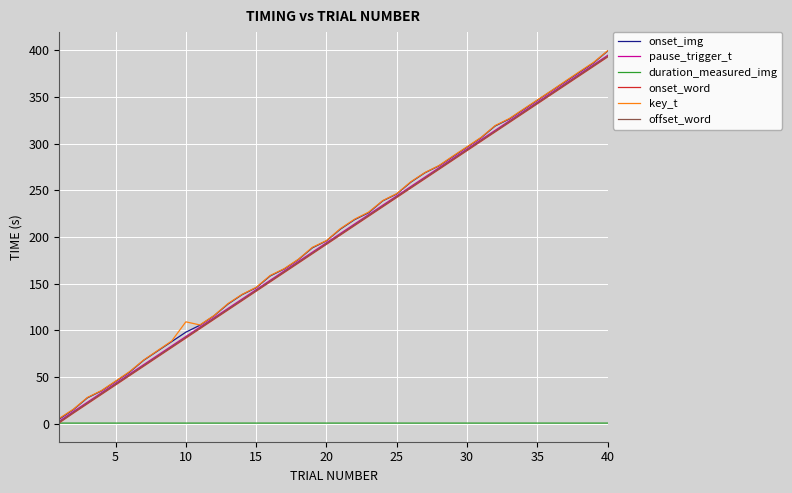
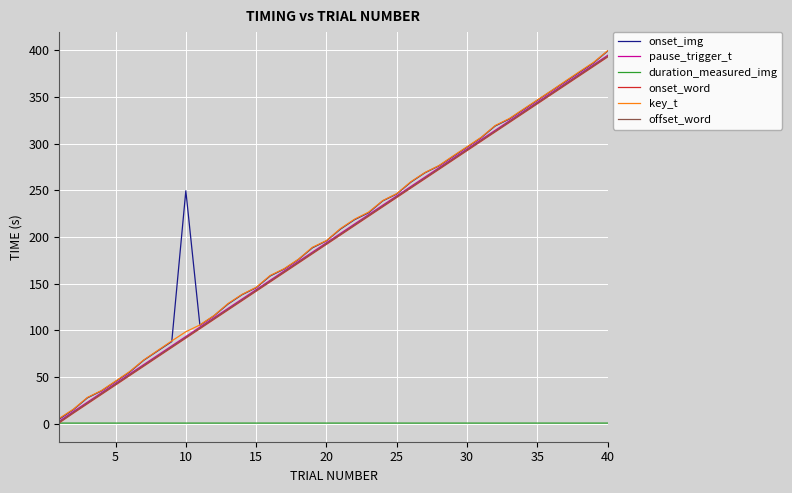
  {
    "onset_img": {
-     "10": 100
+     "10": 250
    },
    "duration_measured_img": {
      "5": 0,
      "10": 0,
      "15": 0,
      "20": 0,
      "25": 0,
      "30": 0,
      "35": 0,
      "40": 0
    },
    "key_t": {
-     "10": 110
+     "10": 100
    }
  }
